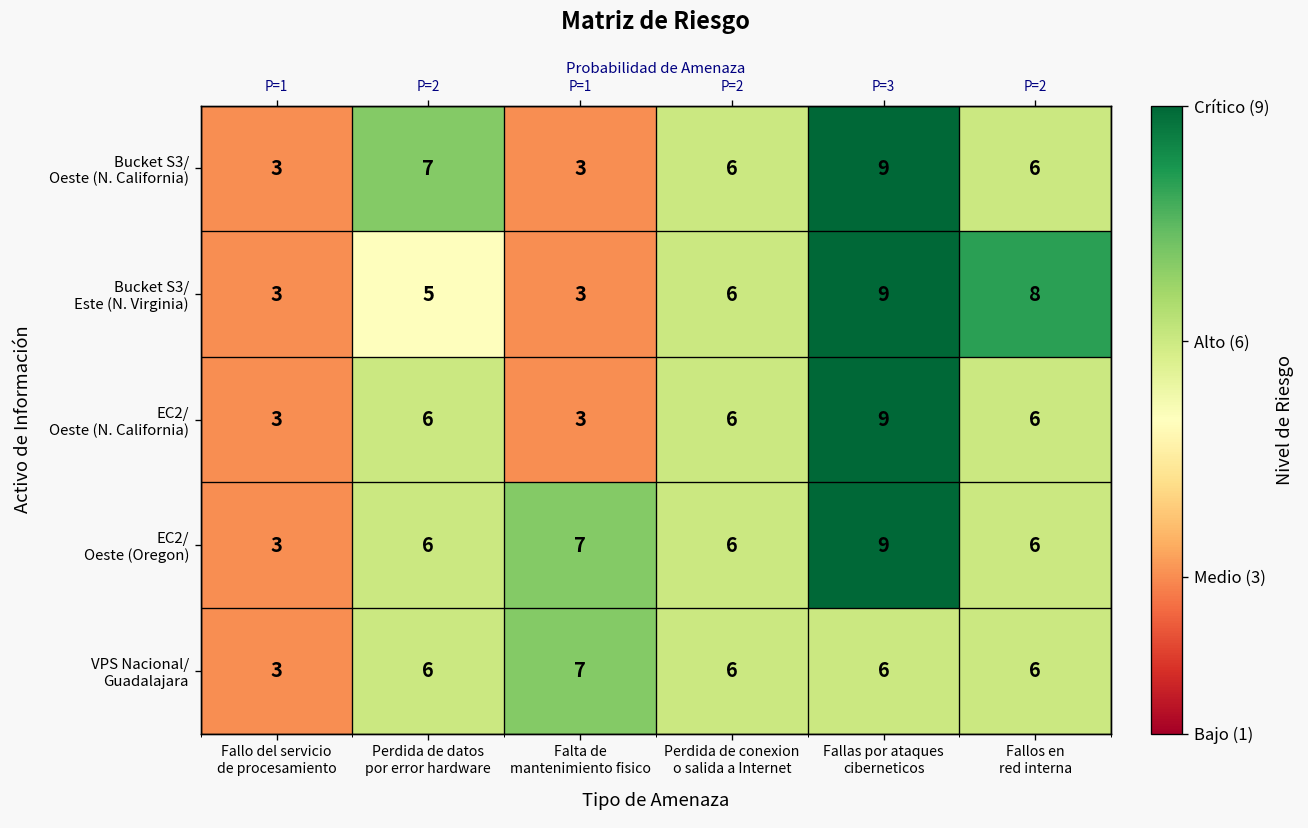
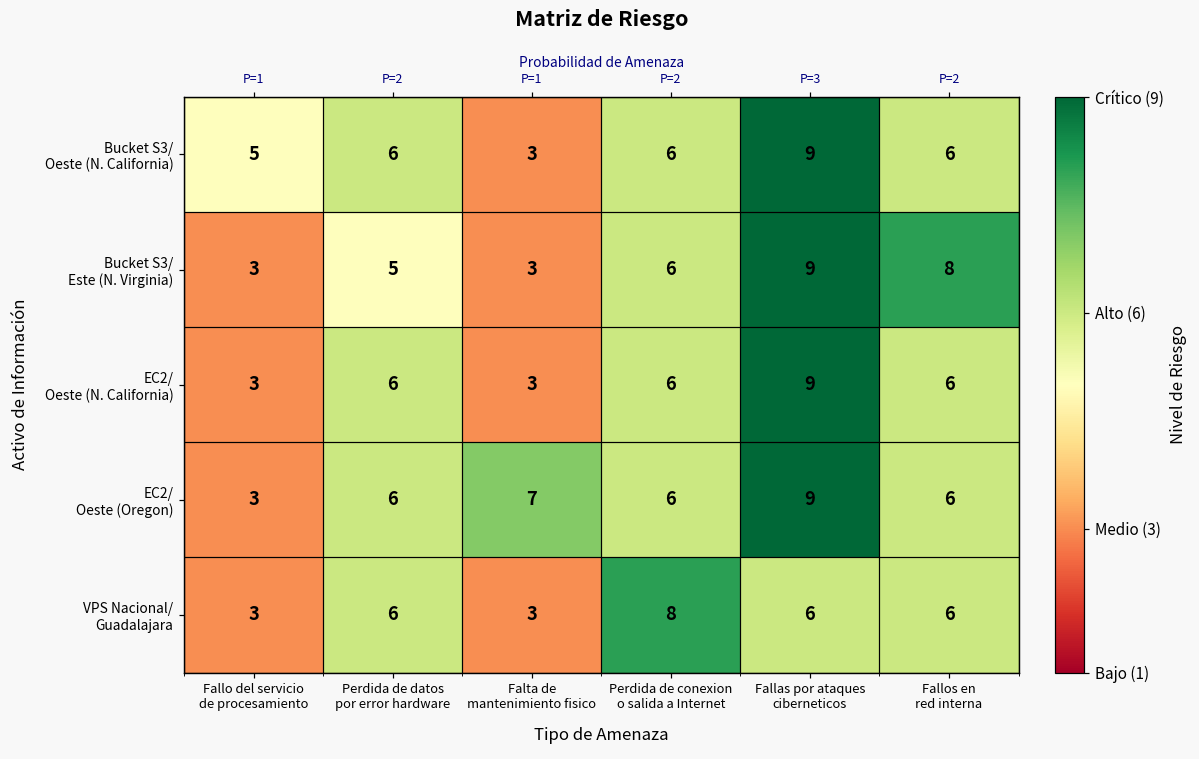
  {
    "Bucket S3/ Oeste (N. California)": {
-     "Fallo del servicio de procesamiento": 3,
-     "Perdida de datos por error hardware": 7,
+     "Fallo del servicio de procesamiento": 5,
+     "Perdida de datos por error hardware": 6,
      "Falta de mantenimiento fisico": 3,
      "Perdida de conexion o salida a Internet": 6,
      "Fallas por ataques ciberneticos": 9,
      "Fallos en red interna": 6
    },
    "Bucket S3/ Este (N. Virginia)": {
      "Fallo del servicio de procesamiento": 3,
      "Perdida de datos por error hardware": 5,
      "Falta de mantenimiento fisico": 3,
      "Perdida de conexion o salida a Internet": 6,
      "Fallas por ataques ciberneticos": 9,
      "Fallos en red interna": 8
    },
    "EC2/ Oeste (N. California)": {
      "Fallo del servicio de procesamiento": 3,
      "Perdida de datos por error hardware": 6,
      "Falta de mantenimiento fisico": 3,
      "Perdida de conexion o salida a Internet": 6,
      "Fallas por ataques ciberneticos": 9,
      "Fallos en red interna": 6
    },
    "EC2/ Oeste (Oregon)": {
      "Fallo del servicio de procesamiento": 3,
      "Perdida de datos por error hardware": 6,
      "Falta de mantenimiento fisico": 7,
      "Perdida de conexion o salida a Internet": 6,
      "Fallas por ataques ciberneticos": 9,
      "Fallos en red interna": 6
    },
    "VPS Nacional/ Guadalajara": {
      "Fallo del servicio de procesamiento": 3,
      "Perdida de datos por error hardware": 6,
-     "Falta de mantenimiento fisico": 7,
-     "Perdida de conexion o salida a Internet": 6,
+     "Falta de mantenimiento fisico": 3,
+     "Perdida de conexion o salida a Internet": 8,
      "Fallas por ataques ciberneticos": 6,
      "Fallos en red interna": 6
    }
  }
